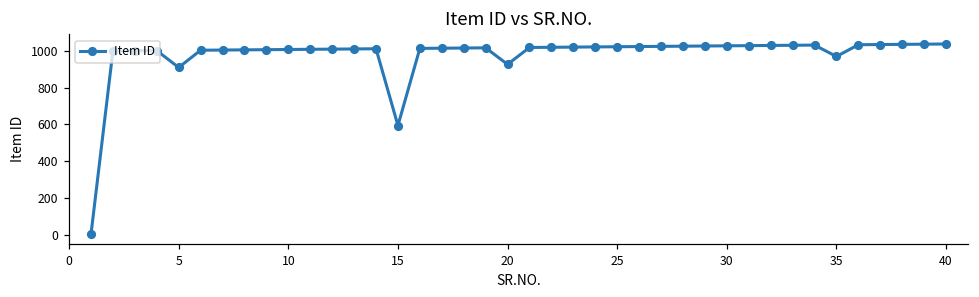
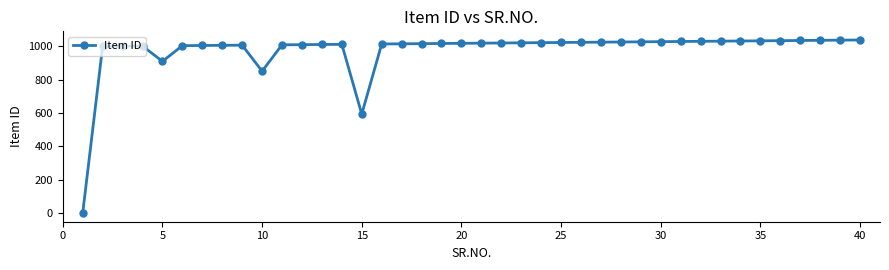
  {
    "5": 910,
-   "10": 1010,
+   "10": 850,
    "15": 590,
-   "20": 930,
+   "20": 1020,
    "25": 1020,
    "30": 1030,
-   "35": 970,
+   "35": 1030,
    "40": 1040
  }
